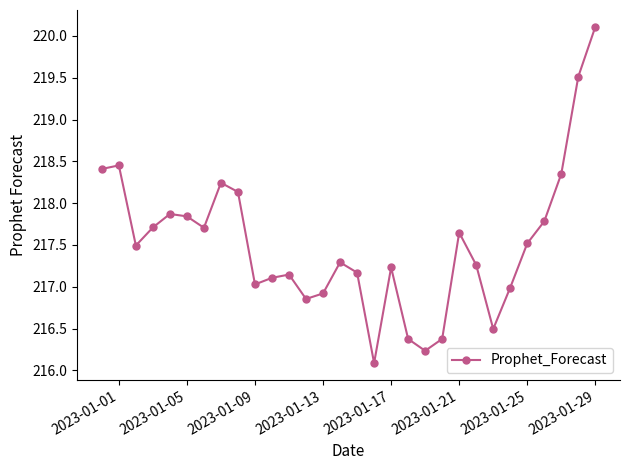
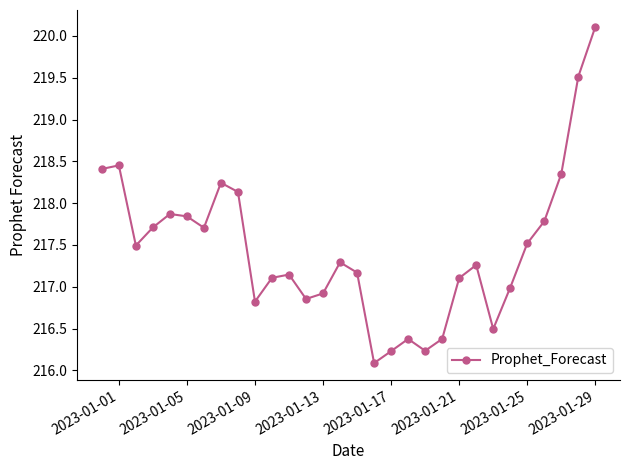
  {
    "2023-01-01": 218.5,
    "2023-01-05": 217.8,
-   "2023-01-09": 217.0,
+   "2023-01-09": 216.8,
    "2023-01-13": 216.9,
-   "2023-01-17": 217.2,
-   "2023-01-21": 217.6,
+   "2023-01-17": 216.2,
+   "2023-01-21": 217.1,
    "2023-01-25": 217.5,
    "2023-01-29": 220.1
  }
